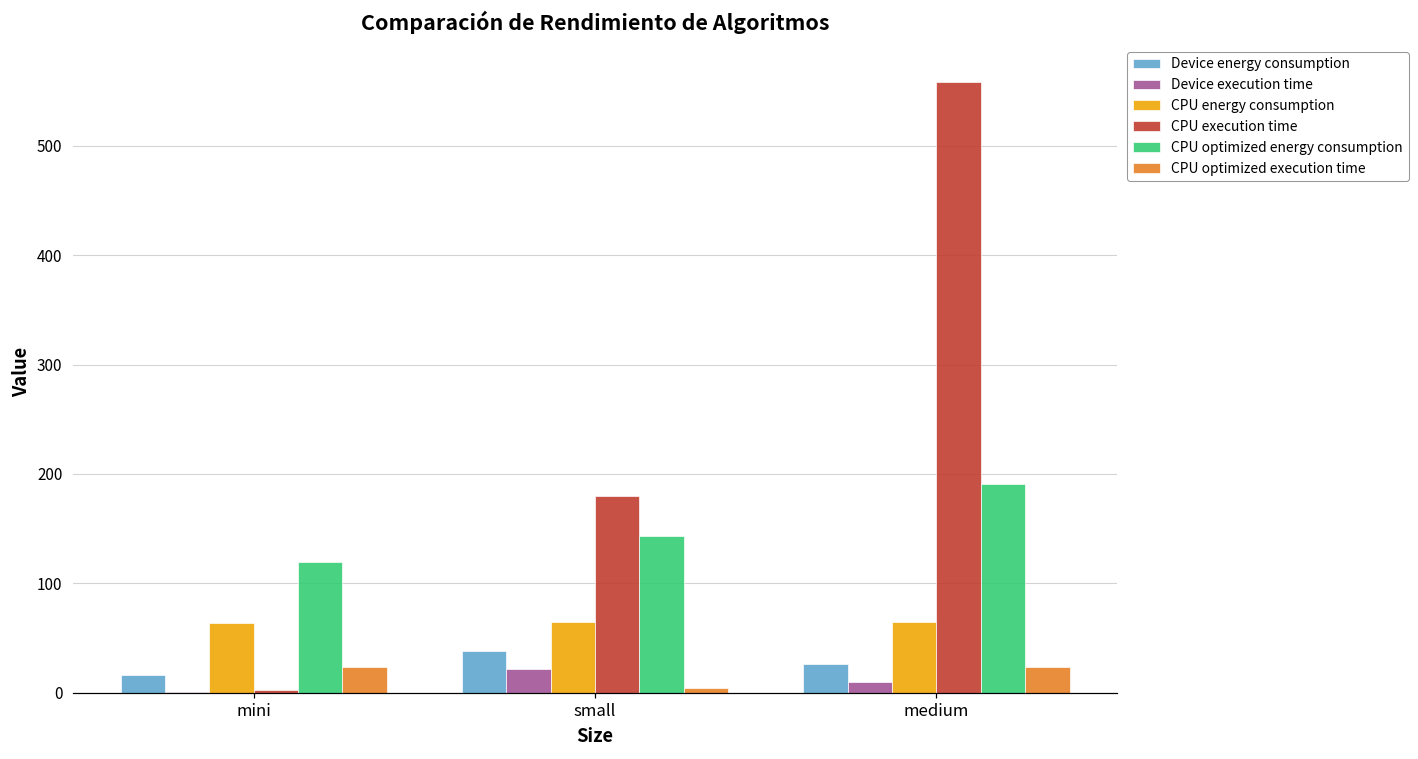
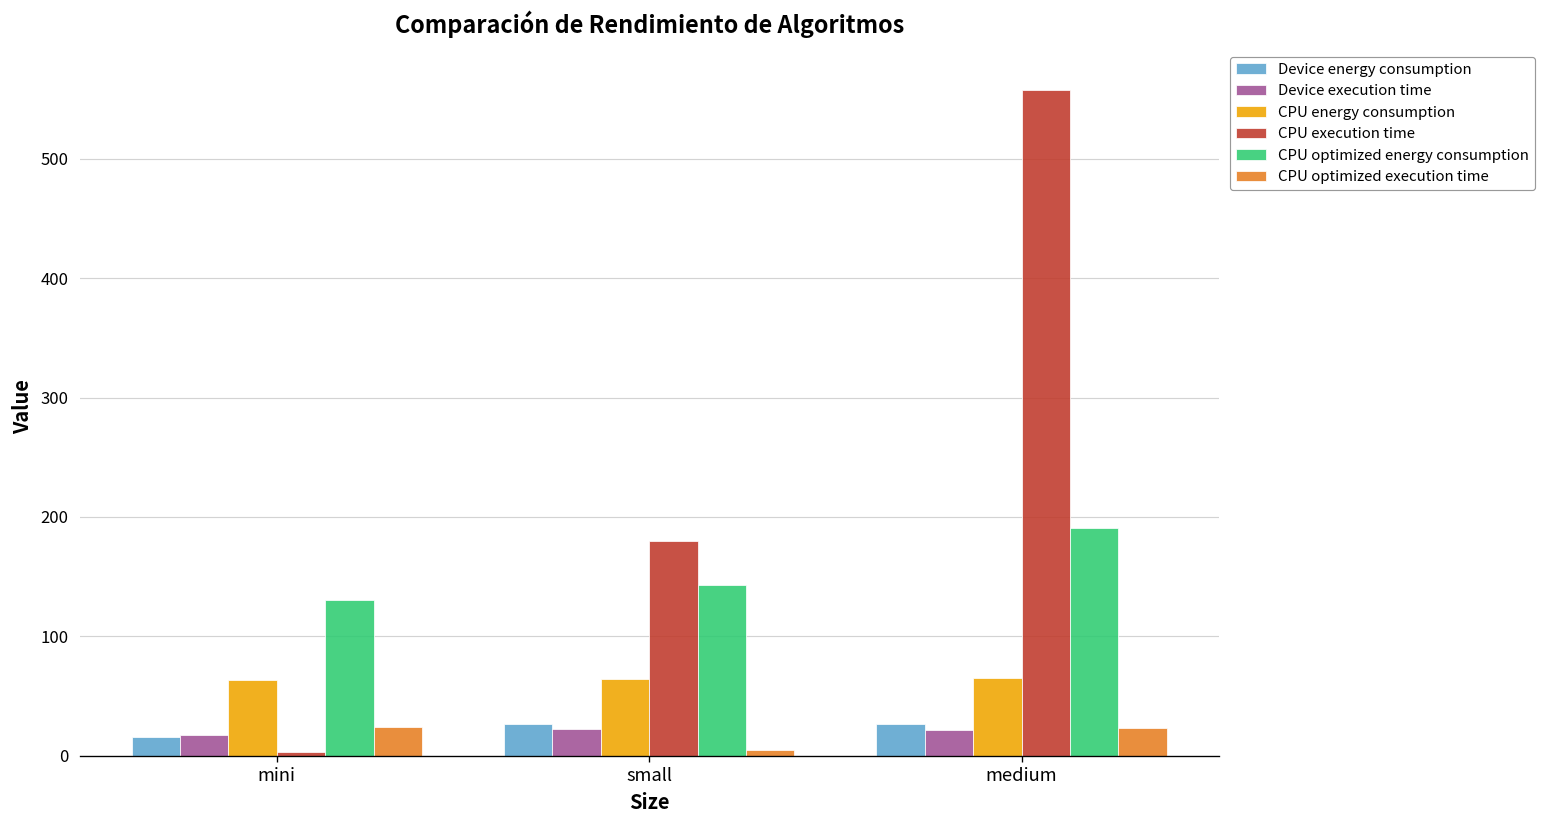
  {
    "Device energy consumption": {
      "mini": 20,
-     "small": 40,
+     "small": 30,
      "medium": 30
    },
    "Device execution time": {
-     "mini": 0,
+     "mini": 20,
      "small": 20,
-     "medium": 10
+     "medium": 20
    },
    "CPU execution time": {
      "mini": 0,
      "small": 180,
      "medium": 560
    },
    "CPU optimized energy consumption": {
-     "mini": 120,
+     "mini": 130,
      "small": 140,
      "medium": 190
    }
  }
